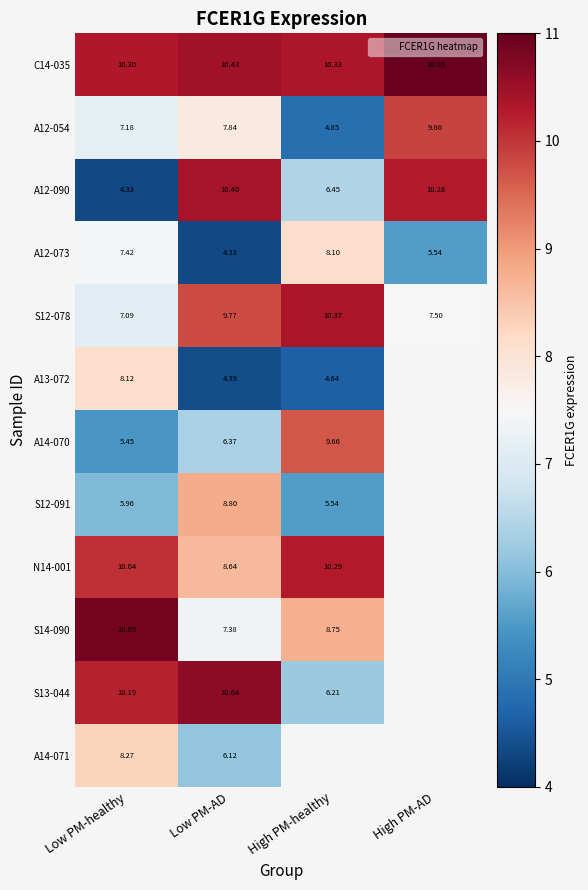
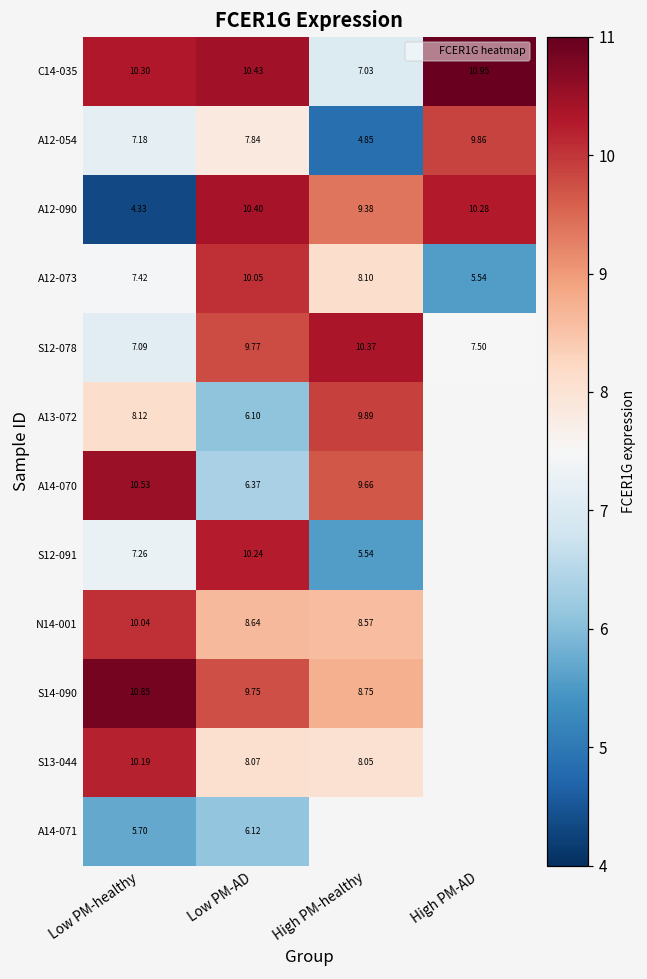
  {
    "C14-035": {
      "Low PM-healthy": 10.30,
      "Low PM-AD": 10.43,
-     "High PM-healthy": 10.33,
+     "High PM-healthy": 7.03,
      "High PM-AD": 10.95
    },
    "A12-054": {
      "Low PM-healthy": 7.18,
      "Low PM-AD": 7.84,
      "High PM-healthy": 4.85,
      "High PM-AD": 9.86
    },
    "A12-090": {
      "Low PM-healthy": 4.33,
      "Low PM-AD": 10.40,
-     "High PM-healthy": 6.45,
+     "High PM-healthy": 9.38,
      "High PM-AD": 10.28
    },
    "A12-073": {
      "Low PM-healthy": 7.42,
-     "Low PM-AD": 4.33,
+     "Low PM-AD": 10.05,
      "High PM-healthy": 8.10,
      "High PM-AD": 5.54
    },
    "S12-078": {
      "Low PM-healthy": 7.09,
      "Low PM-AD": 9.77,
      "High PM-healthy": 10.37,
      "High PM-AD": 7.50
    },
    "A13-072": {
      "Low PM-healthy": 8.12,
-     "Low PM-AD": 4.39,
-     "High PM-healthy": 4.64
+     "Low PM-AD": 6.10,
+     "High PM-healthy": 9.89
    },
    "A14-070": {
-     "Low PM-healthy": 5.45,
+     "Low PM-healthy": 10.53,
      "Low PM-AD": 6.37,
      "High PM-healthy": 9.66
    },
    "S12-091": {
-     "Low PM-healthy": 5.96,
-     "Low PM-AD": 8.80,
+     "Low PM-healthy": 7.26,
+     "Low PM-AD": 10.24,
      "High PM-healthy": 5.54
    },
    "N14-001": {
      "Low PM-healthy": 10.04,
      "Low PM-AD": 8.64,
-     "High PM-healthy": 10.29
+     "High PM-healthy": 8.57
    },
    "S14-090": {
      "Low PM-healthy": 10.85,
-     "Low PM-AD": 7.38,
+     "Low PM-AD": 9.75,
      "High PM-healthy": 8.75
    },
    "S13-044": {
      "Low PM-healthy": 10.19,
-     "Low PM-AD": 10.64,
-     "High PM-healthy": 6.21
+     "Low PM-AD": 8.07,
+     "High PM-healthy": 8.05
    },
    "A14-071": {
-     "Low PM-healthy": 8.27,
+     "Low PM-healthy": 5.70,
      "Low PM-AD": 6.12
    }
  }
